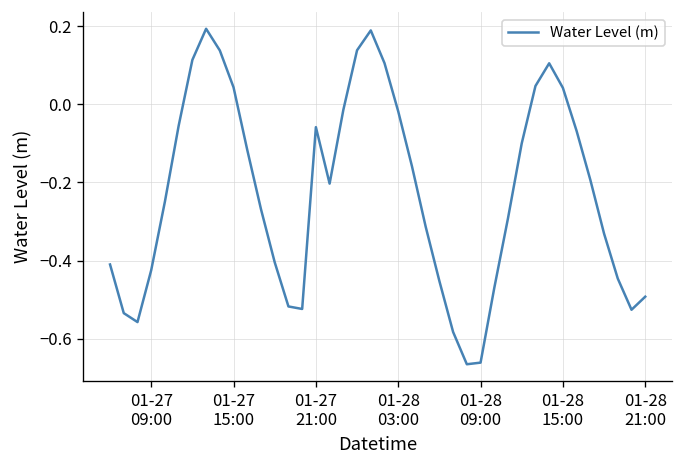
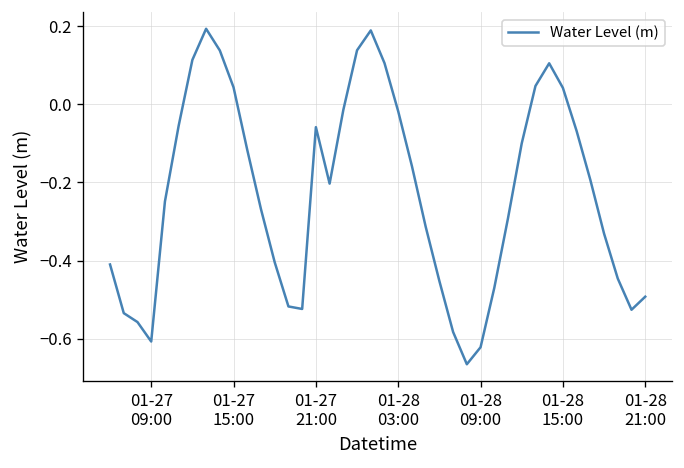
  {
-   "01-27 09:00": -0.42,
+   "01-27 09:00": -0.61,
    "01-27 15:00": 0.04,
    "01-27 21:00": -0.06,
    "01-28 03:00": -0.02,
-   "01-28 09:00": -0.66,
+   "01-28 09:00": -0.62,
    "01-28 15:00": 0.04,
    "01-28 21:00": -0.49
  }
